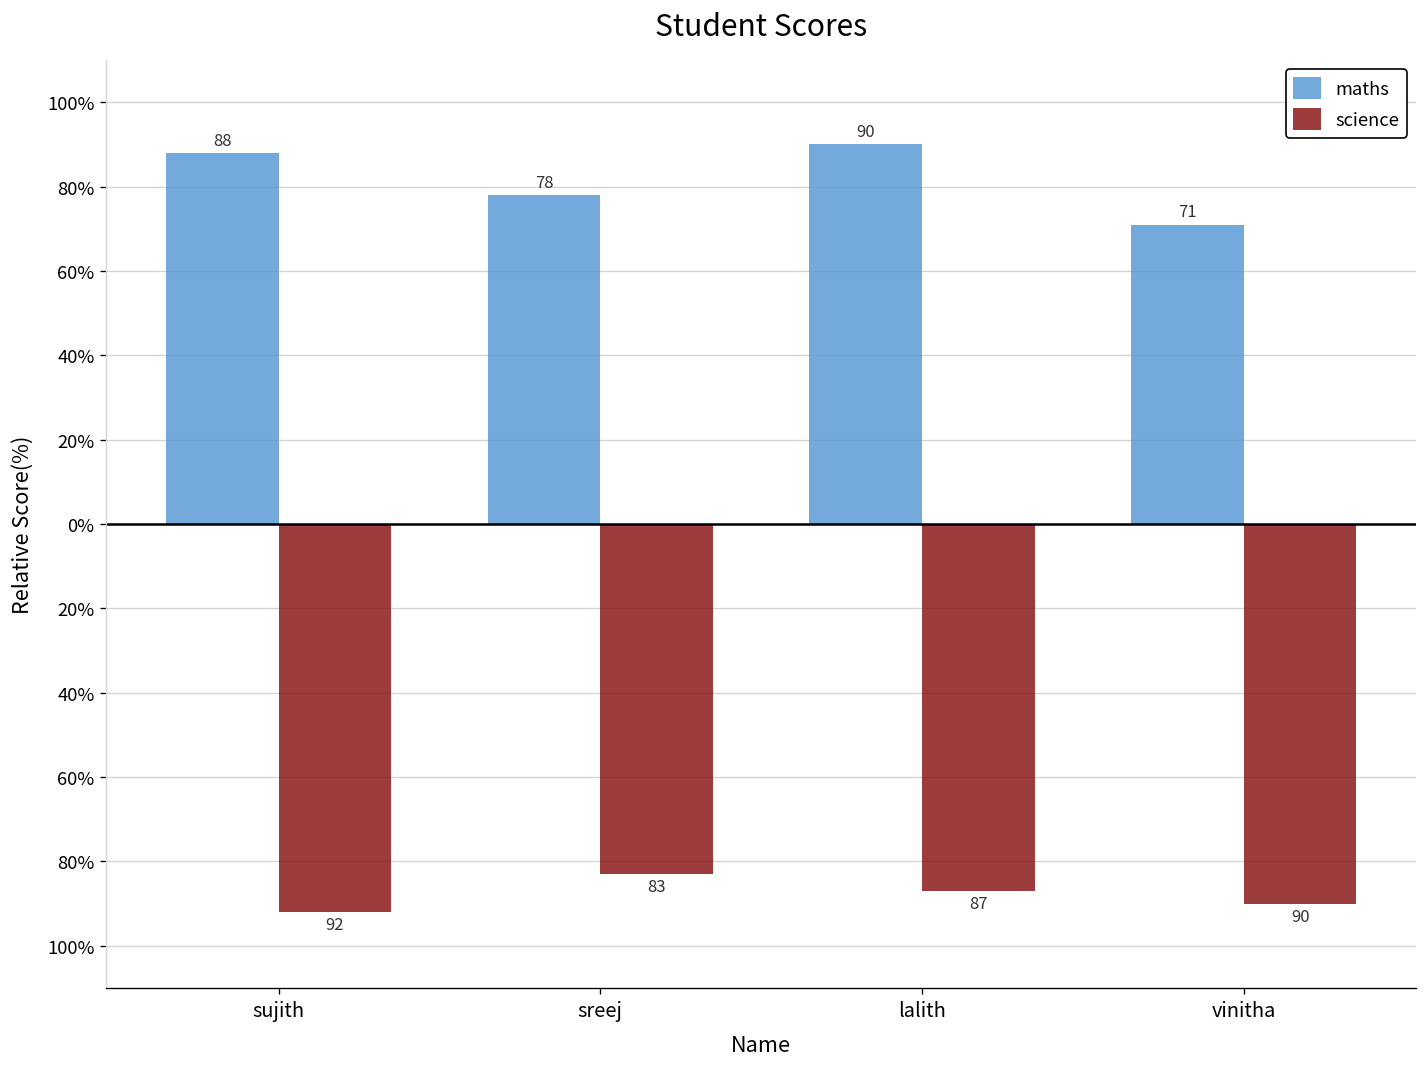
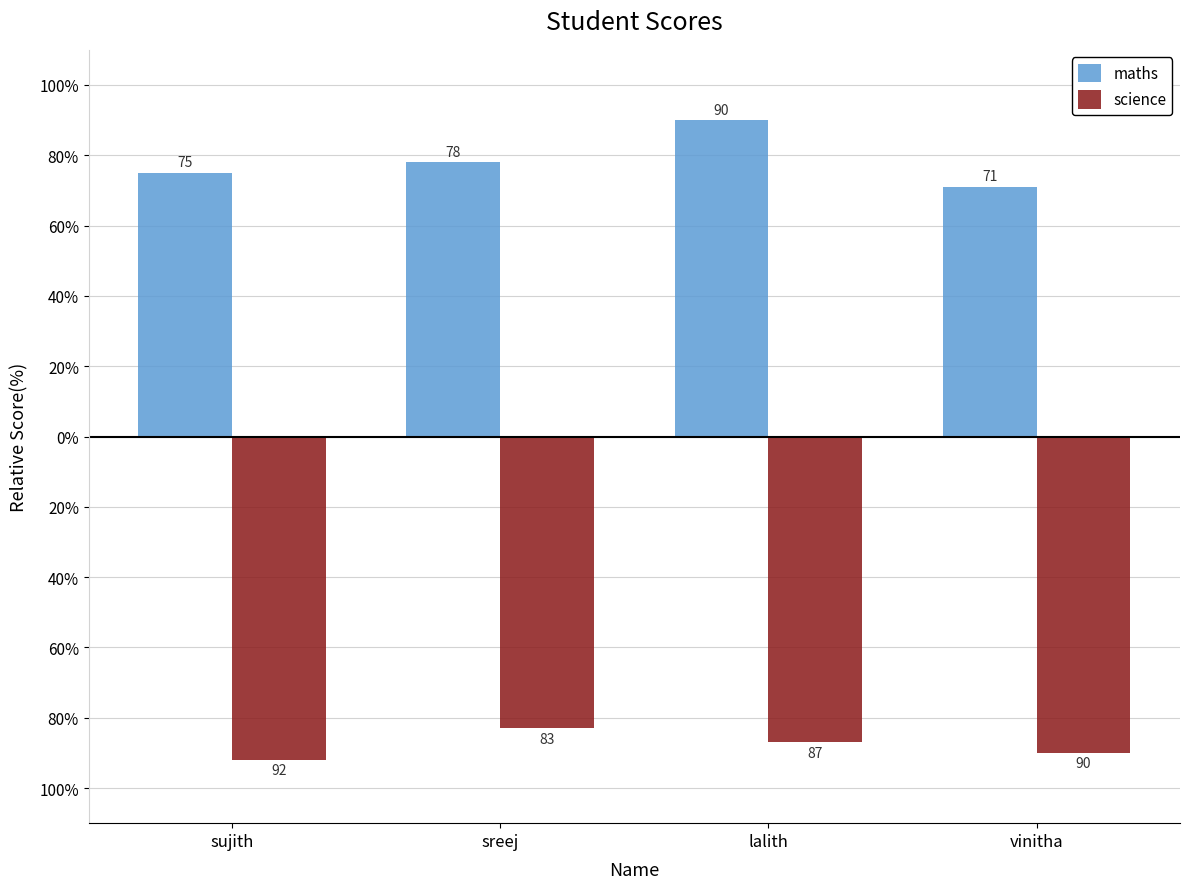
  {
    "maths": {
-     "sujith": 88,
+     "sujith": 75,
      "sreej": 78,
      "lalith": 90,
      "vinitha": 71
    }
  }
